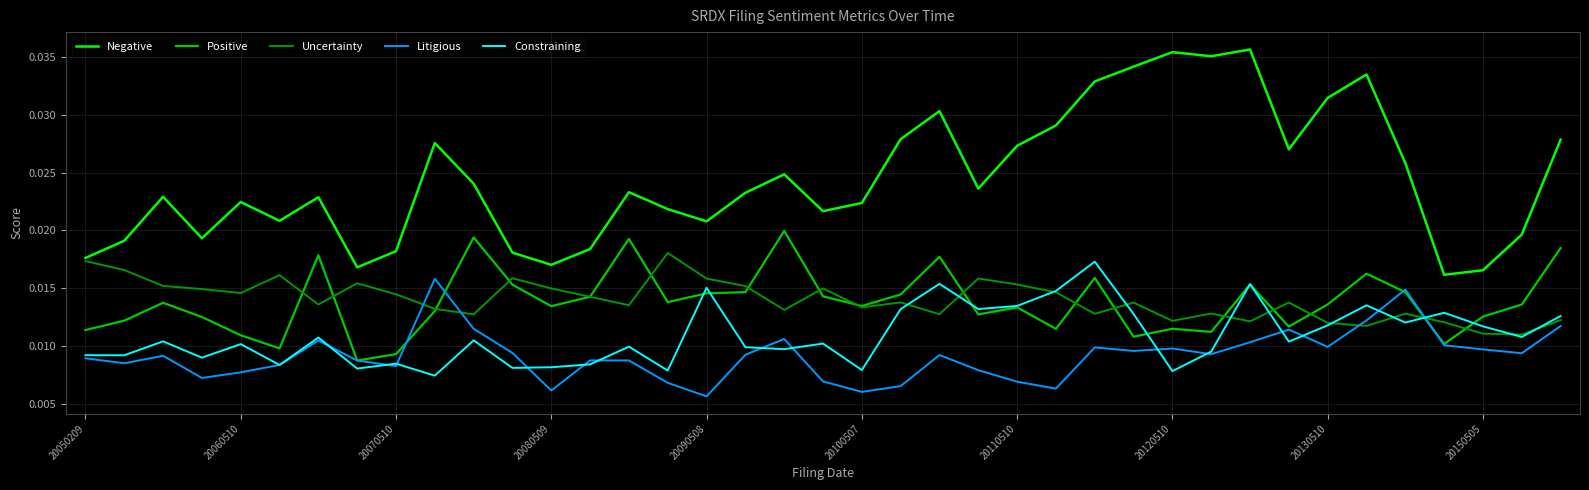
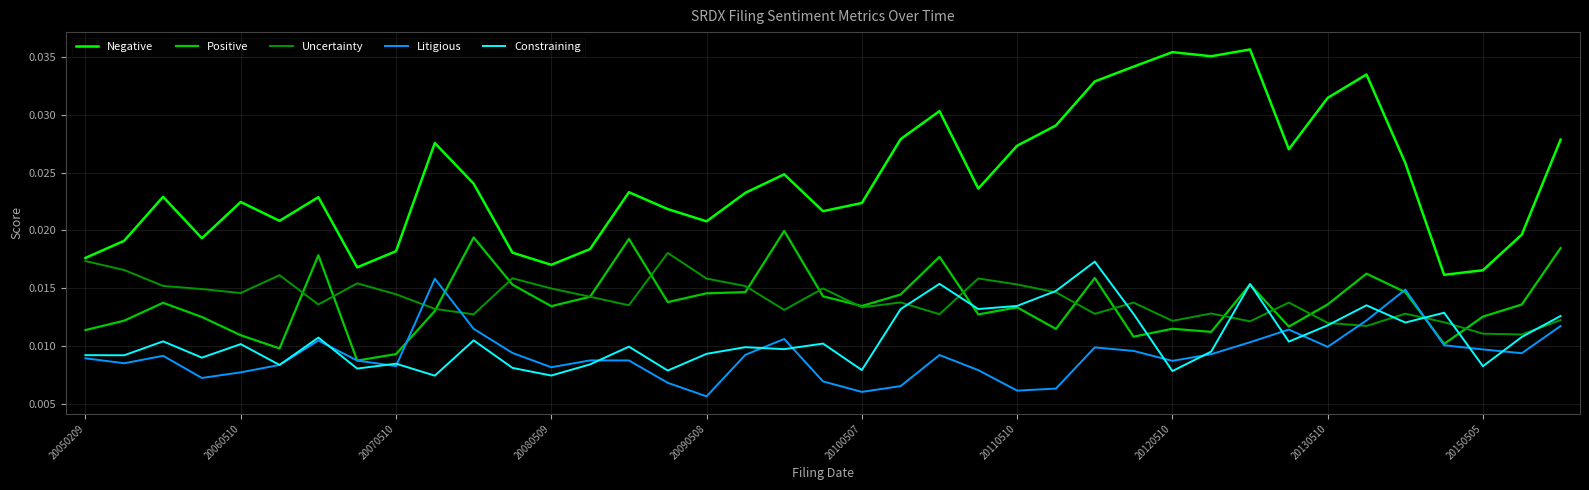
  {
    "Litigious": {
      "20050209": 0.0089,
      "20060510": 0.0077,
-     "20080509": 0.0062,
+     "20080509": 0.0082,
      "20090508": 0.0057,
      "20100507": 0.0060,
-     "20110510": 0.0069,
-     "20120510": 0.0098,
+     "20110510": 0.0062,
+     "20120510": 0.0087,
      "20130510": 0.0099,
      "20150505": 0.0097
    },
    "Constraining": {
      "20050209": 0.0092,
      "20060510": 0.0102,
-     "20080509": 0.0082,
-     "20090508": 0.0150,
+     "20080509": 0.0075,
+     "20090508": 0.0093,
      "20100507": 0.0079,
      "20120510": 0.0078,
-     "20150505": 0.0117
+     "20150505": 0.0083
    }
  }
